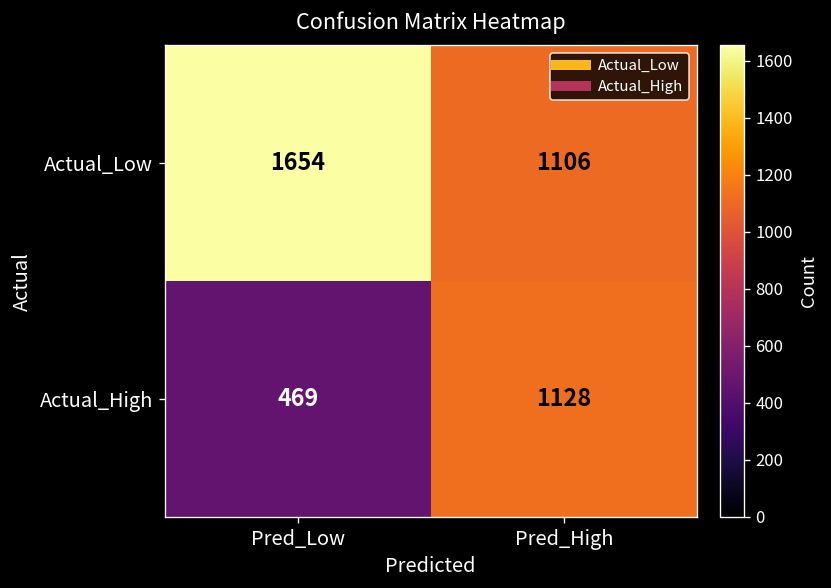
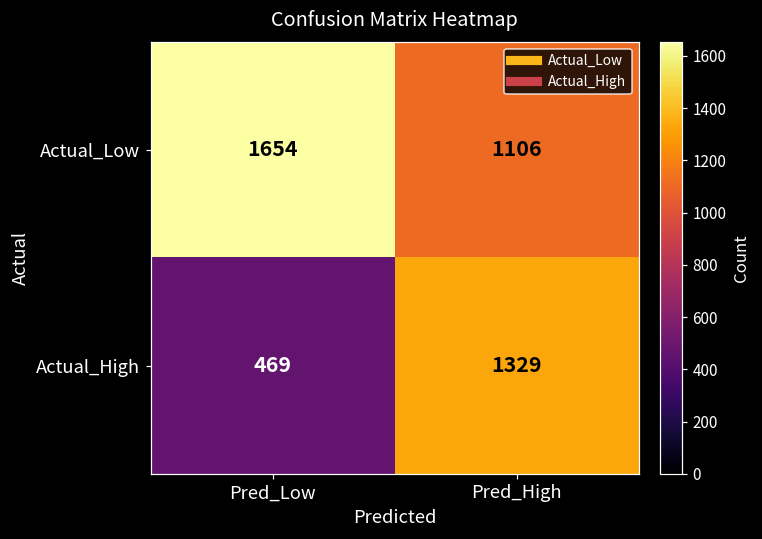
  {
    "Actual_Low": {
      "Pred_Low": 1654,
      "Pred_High": 1106
    },
    "Actual_High": {
      "Pred_Low": 469,
-     "Pred_High": 1128
+     "Pred_High": 1329
    }
  }
